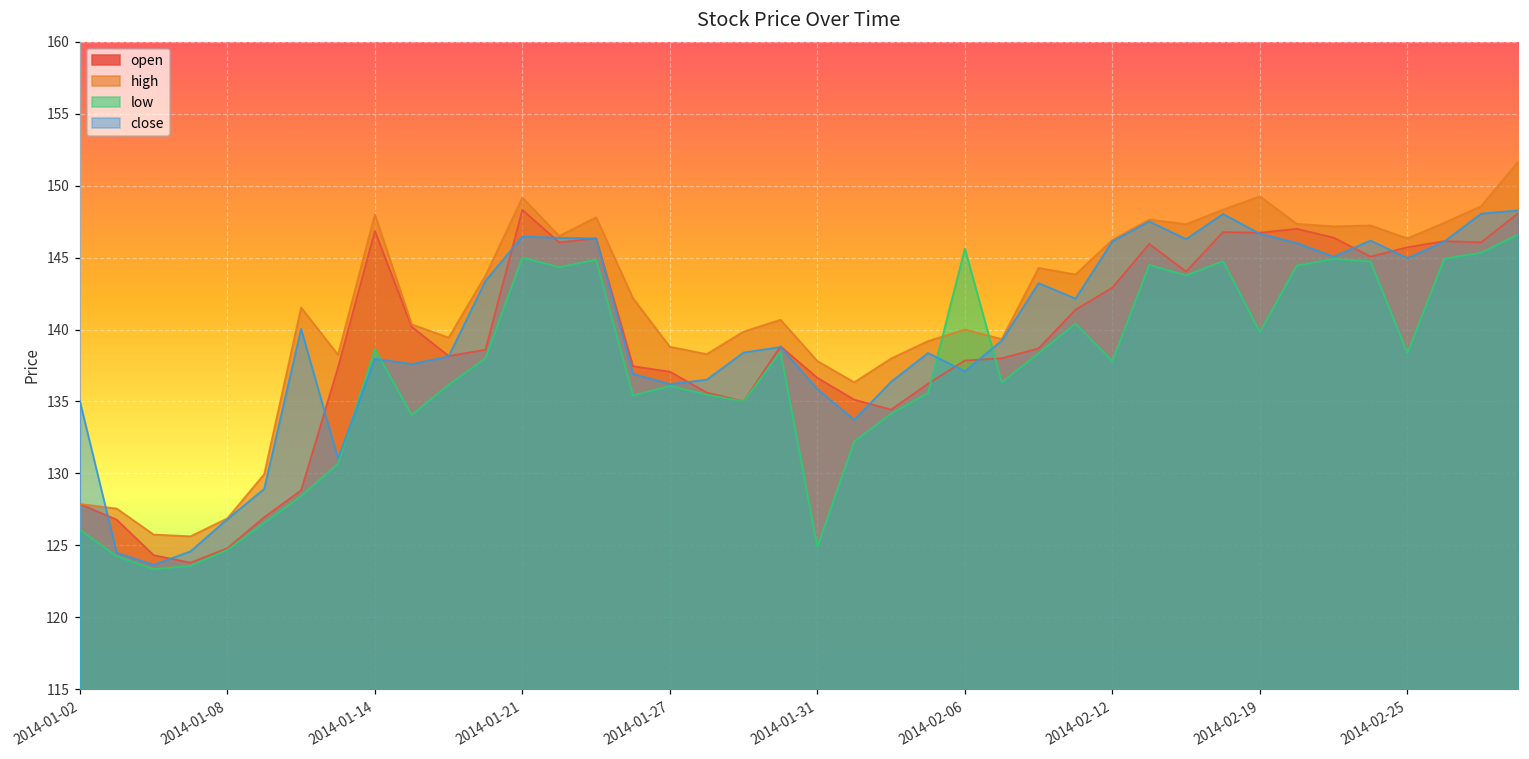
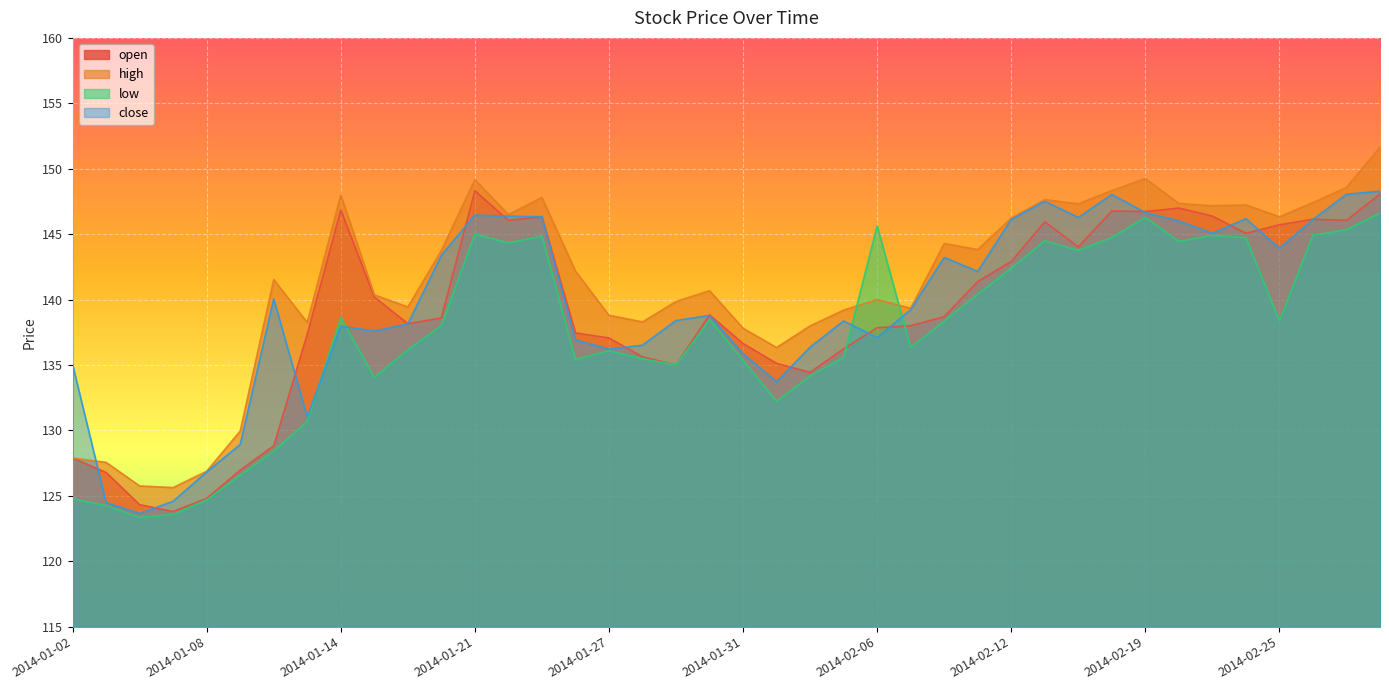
  {
    "low": {
-     "2014-01-02": 126.1,
+     "2014-01-02": 124.8,
      "2014-01-14": 138.6,
      "2014-01-21": 145.0,
-     "2014-01-31": 124.9,
+     "2014-01-31": 135.3,
      "2014-02-06": 145.6,
-     "2014-02-12": 137.8,
-     "2014-02-19": 139.8,
+     "2014-02-12": 142.4,
+     "2014-02-19": 146.3,
      "2014-02-25": 138.4
    },
    "close": {
      "2014-01-02": 135.0,
      "2014-01-14": 138.0,
      "2014-01-21": 146.5,
      "2014-01-31": 135.9,
      "2014-02-06": 137.1,
-     "2014-02-25": 145.0
+     "2014-02-25": 143.9
    }
  }
